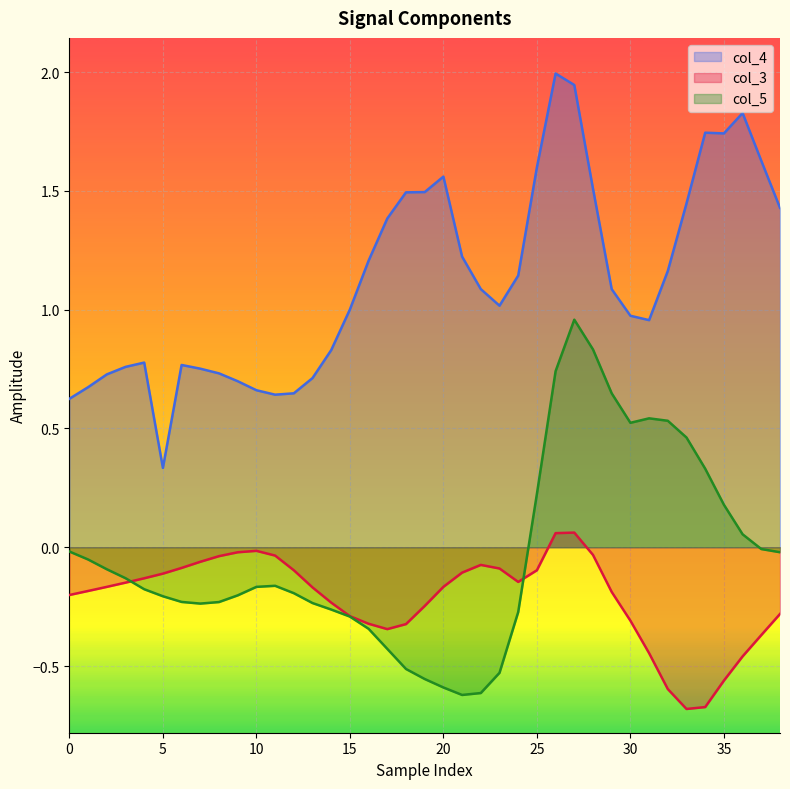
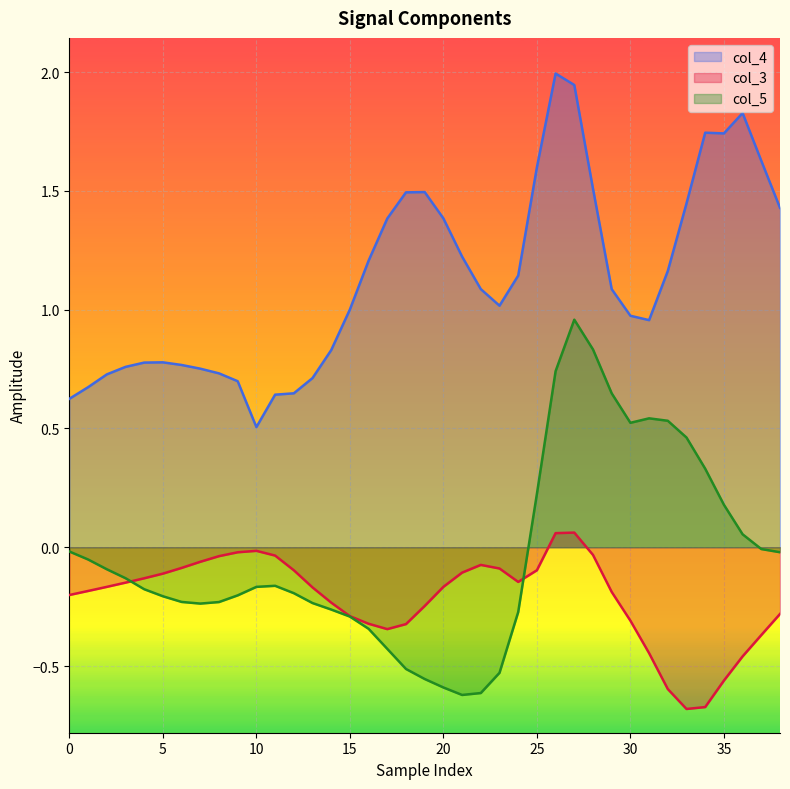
  {
    "col_4": {
      "0": 0.62,
-     "5": 0.33,
-     "10": 0.66,
+     "5": 0.78,
+     "10": 0.51,
      "15": 1.00,
-     "20": 1.56,
+     "20": 1.38,
      "25": 1.60,
      "30": 0.97,
      "35": 1.74
    }
  }
